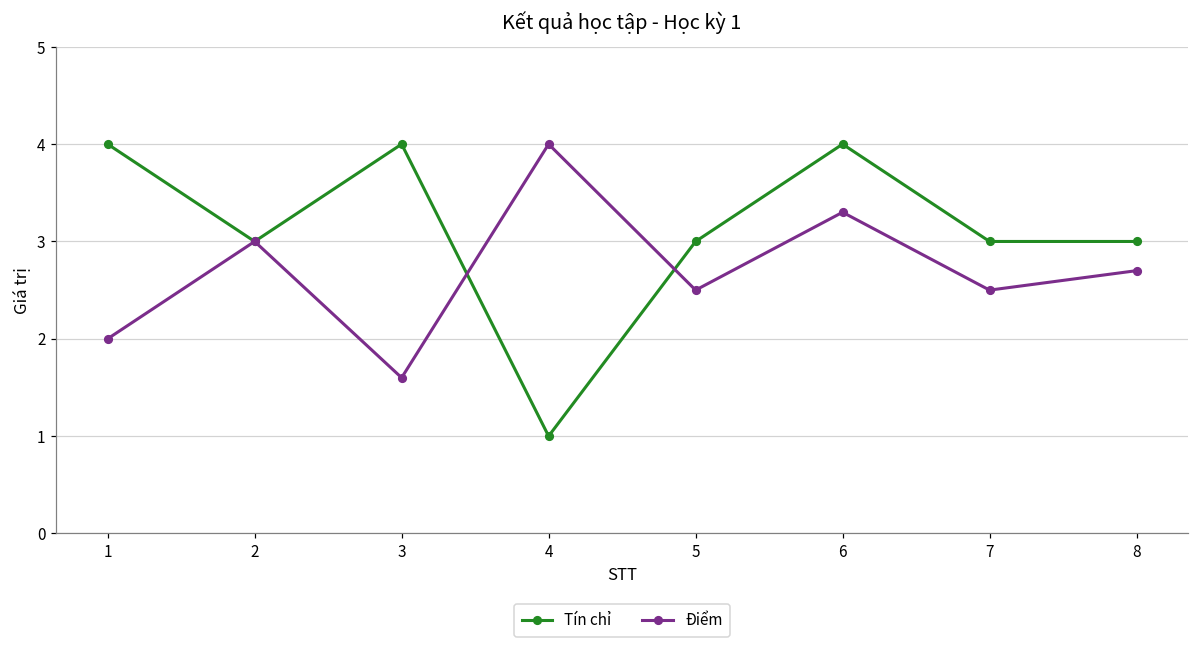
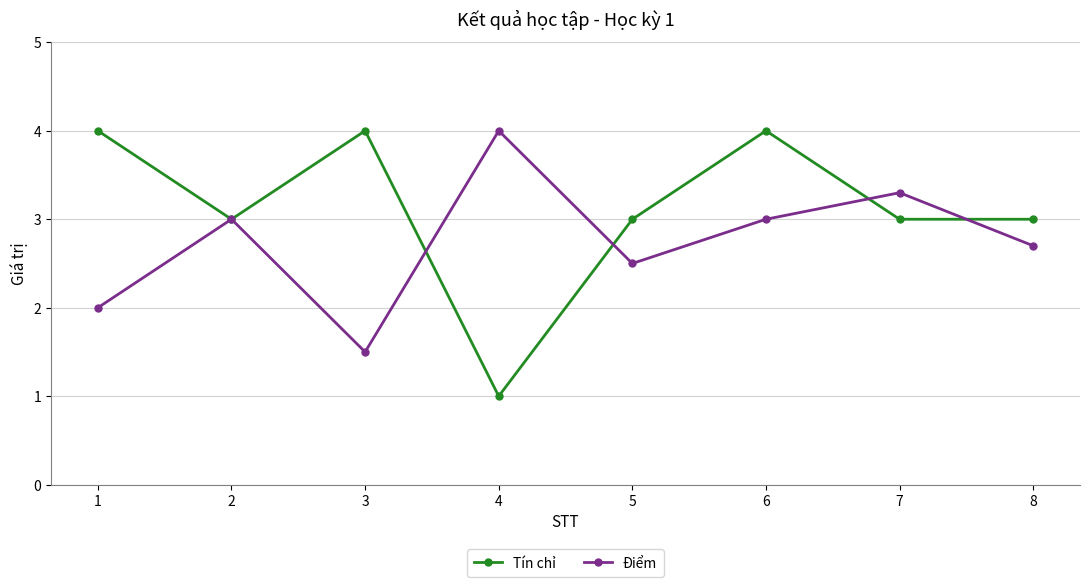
  {
    "Tín chỉ": {
      "1": 4.0,
      "3": 4.0,
      "4": 1.0,
      "5": 3.0,
      "6": 4.0,
      "7": 3.0,
      "8": 3.0
    },
    "Điểm": {
      "1": 2.0,
-     "3": 1.6,
+     "3": 1.5,
      "4": 4.0,
      "5": 2.5,
-     "6": 3.3,
-     "7": 2.5,
+     "6": 3.0,
+     "7": 3.3,
      "8": 2.7
    }
  }
